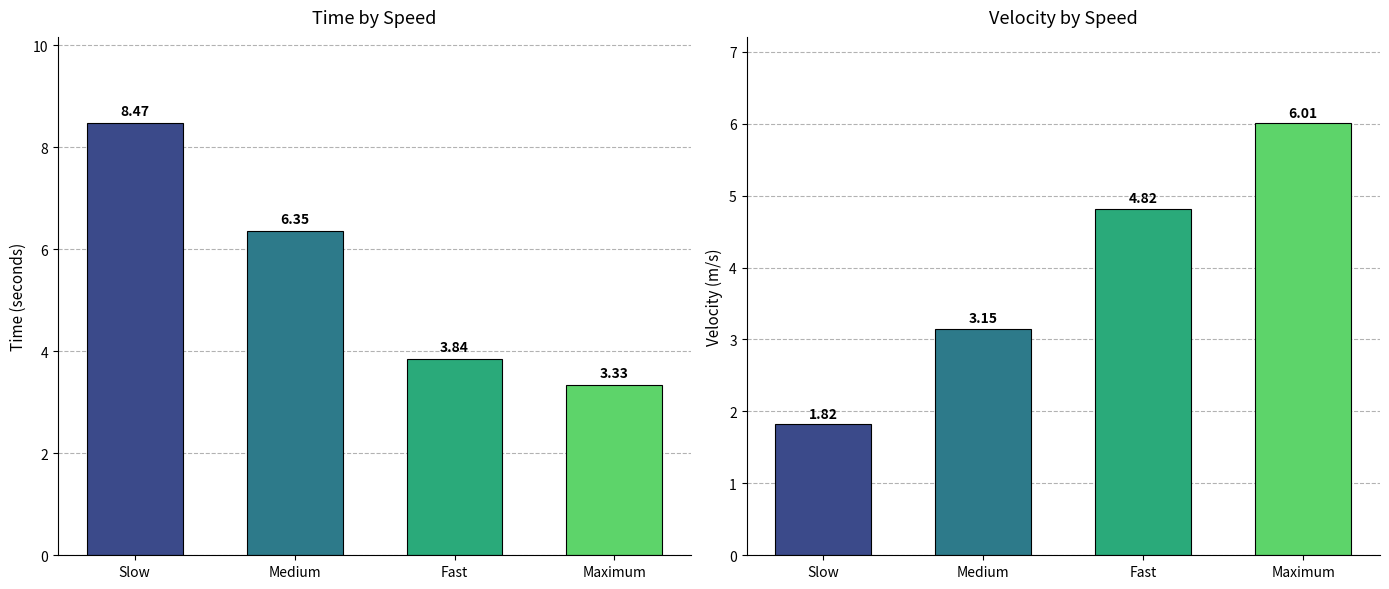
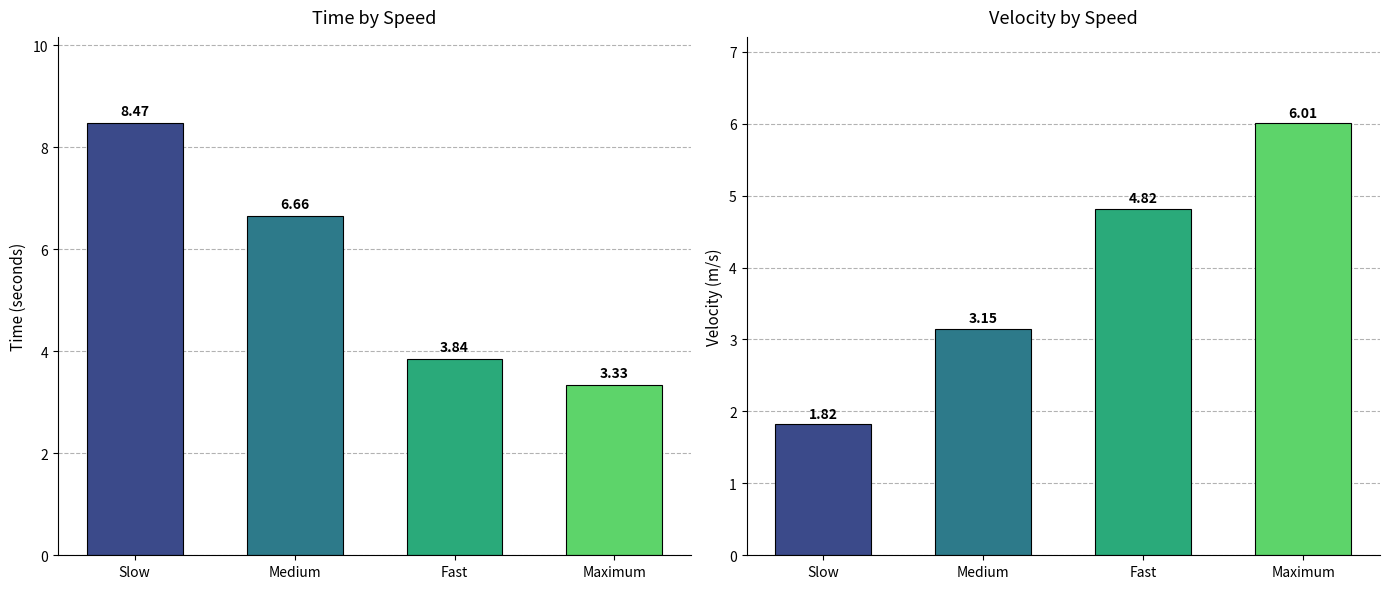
  {
    "Time by Speed": {
      "Slow": 8.47,
-     "Medium": 6.35,
+     "Medium": 6.66,
      "Fast": 3.84,
      "Maximum": 3.33
    },
    "Velocity by Speed": {
      "Slow": 1.82,
      "Medium": 3.15,
      "Fast": 4.82,
      "Maximum": 6.01
    }
  }
